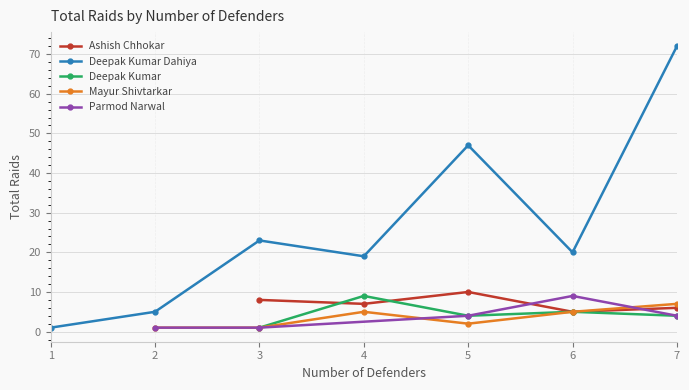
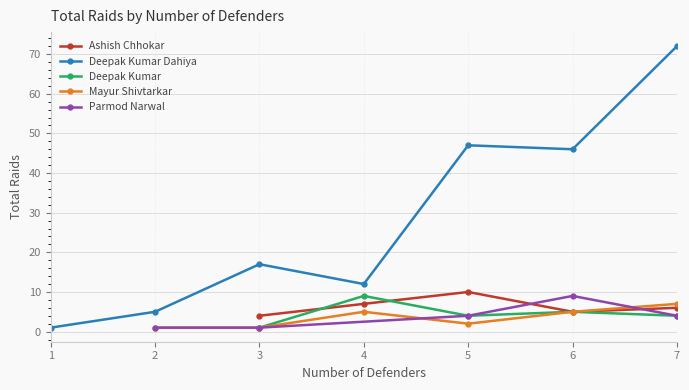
  {
    "Ashish Chhokar": {
-     "3": 8,
+     "3": 4,
      "4": 7,
      "5": 10,
      "7": 6
    },
    "Deepak Kumar Dahiya": {
      "1": 1,
      "2": 5,
-     "3": 23,
-     "4": 19,
+     "3": 17,
+     "4": 12,
      "5": 47,
-     "6": 20,
+     "6": 46,
      "7": 72
    },
    "Deepak Kumar": {
      "4": 9
    },
    "Mayur Shivtarkar": {
      "4": 5,
      "5": 2,
      "7": 7
    },
    "Parmod Narwal": {
      "6": 9
    }
  }
